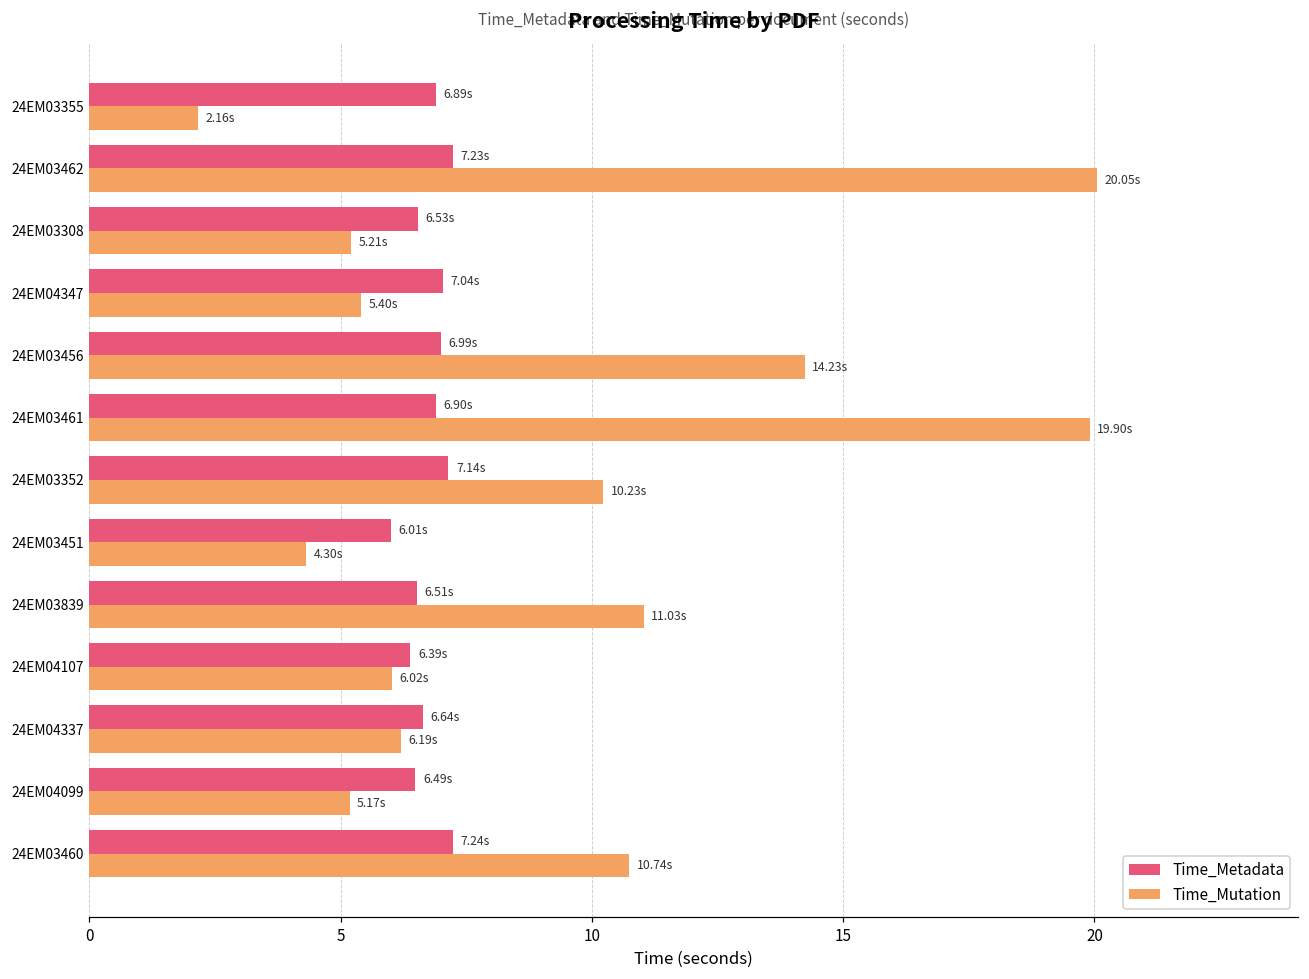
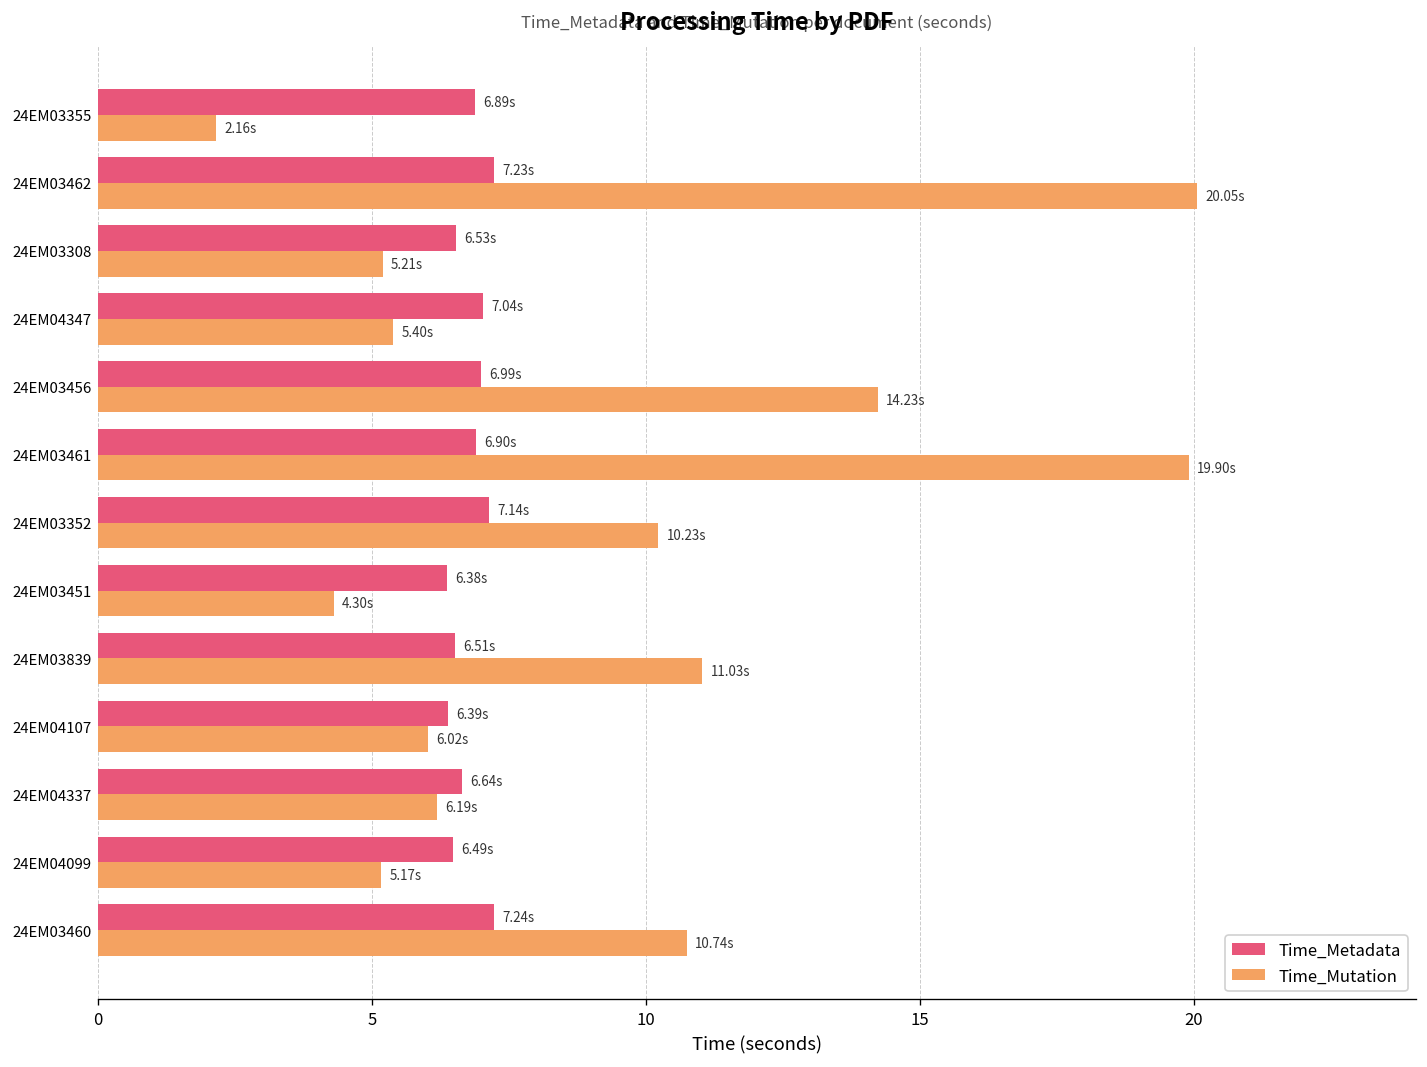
  {
    "Time_Metadata": {
      "24EM03355": "6.89s",
      "24EM03462": "7.23s",
      "24EM03308": "6.53s",
      "24EM04347": "7.04s",
      "24EM03456": "6.99s",
      "24EM03461": "6.90s",
      "24EM03352": "7.14s",
-     "24EM03451": "6.01s",
+     "24EM03451": "6.38s",
      "24EM03839": "6.51s",
      "24EM04107": "6.39s",
      "24EM04337": "6.64s",
      "24EM04099": "6.49s",
      "24EM03460": "7.24s"
    },
    "Time_Mutation": {
      "24EM03355": "2.16s",
      "24EM03462": "20.05s",
      "24EM03308": "5.21s",
      "24EM04347": "5.40s",
      "24EM03456": "14.23s",
      "24EM03461": "19.90s",
      "24EM03352": "10.23s",
      "24EM03451": "4.30s",
      "24EM03839": "11.03s",
      "24EM04107": "6.02s",
      "24EM04337": "6.19s",
      "24EM04099": "5.17s",
      "24EM03460": "10.74s"
    }
  }
